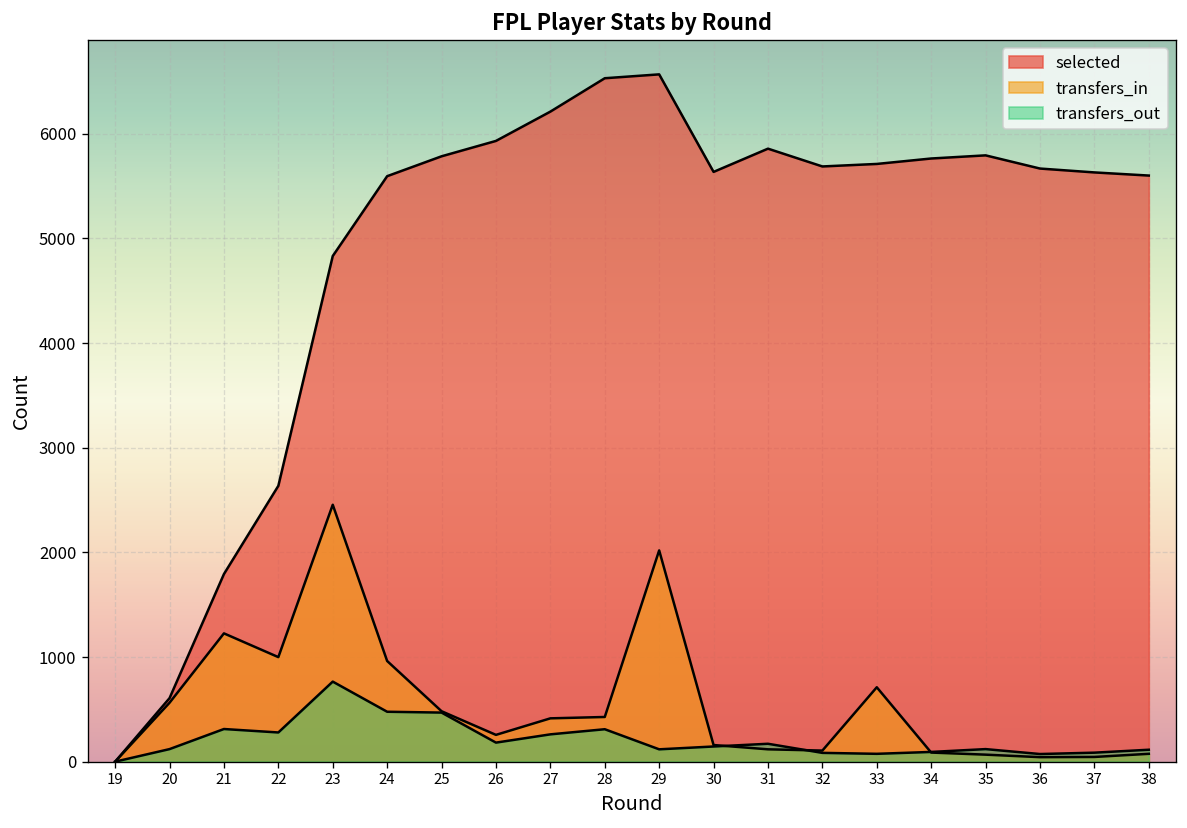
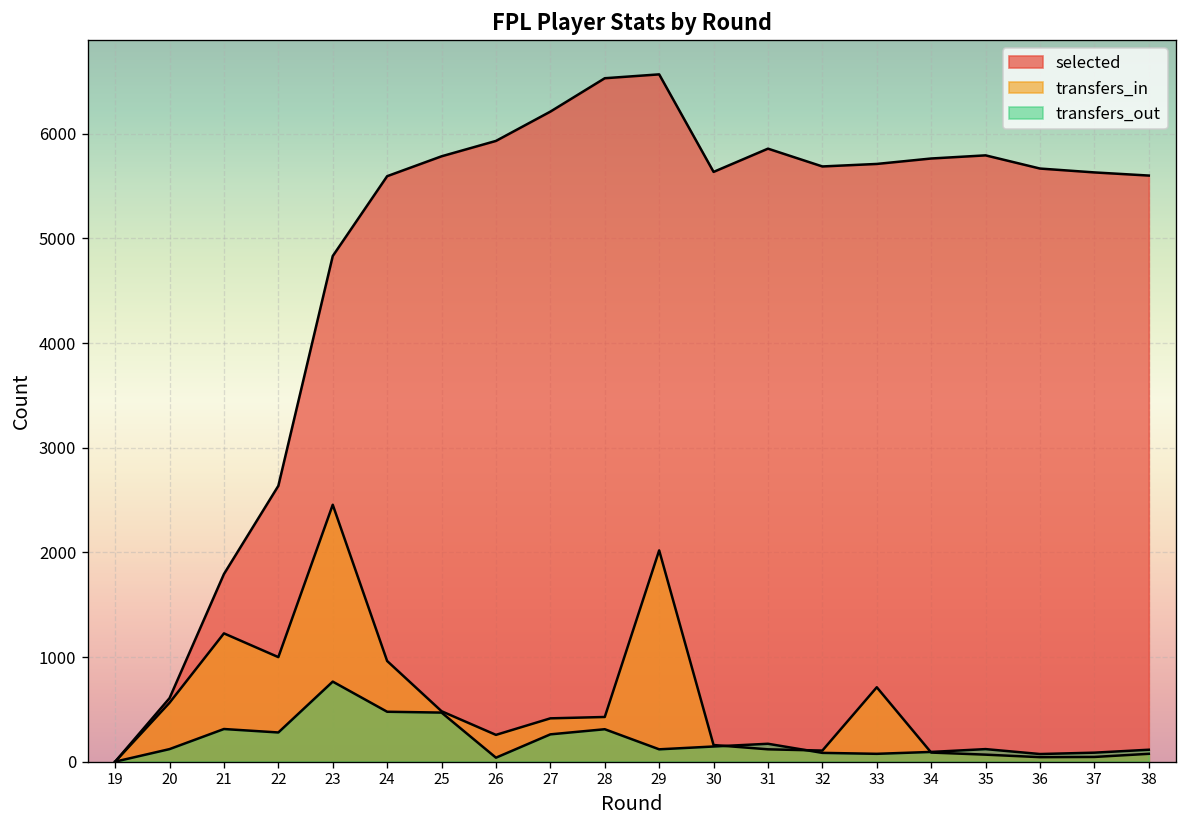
  {
    "selected": {
      "20": 600,
      "21": 1800,
      "22": 2600,
      "23": 4800,
      "24": 5600,
      "25": 5800,
      "26": 5900,
      "27": 6200,
      "28": 6500,
      "29": 6600,
      "30": 5600,
      "31": 5900,
      "32": 5700,
      "33": 5700,
      "34": 5800,
      "35": 5800,
      "36": 5700,
      "37": 5600,
      "38": 5600
    },
    "transfers_in": {
      "20": 600,
      "21": 1200,
      "22": 1000,
      "23": 2500,
      "24": 1000,
      "26": 300,
      "27": 400,
      "28": 400,
      "29": 2000,
      "31": 100,
      "33": 700,
      "35": 100,
      "36": 0,
      "37": 0,
      "38": 100
    },
    "transfers_out": {
      "20": 100,
      "21": 300,
      "22": 300,
      "23": 800,
      "24": 500,
-     "26": 200,
+     "26": 0,
      "27": 300,
      "28": 300,
      "29": 100,
      "31": 200,
      "33": 100,
      "35": 100,
      "36": 100,
      "37": 100,
      "38": 100
    }
  }
